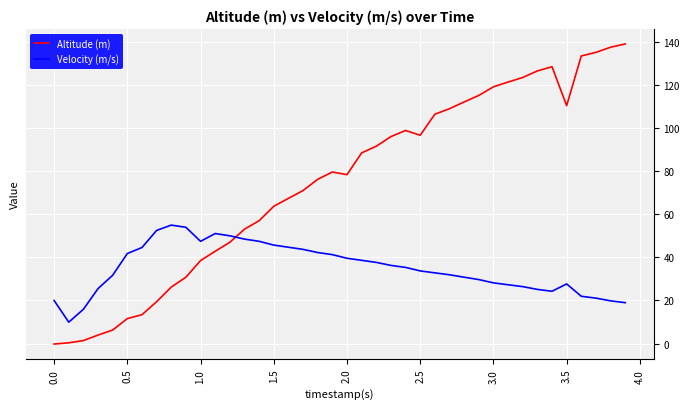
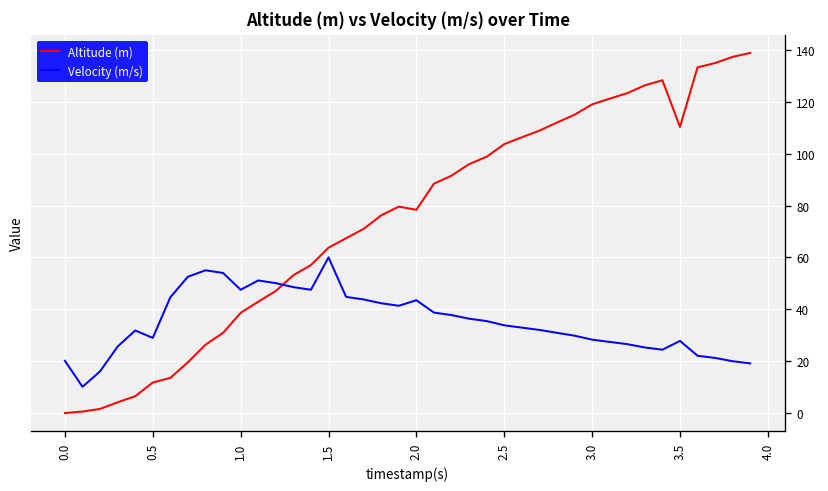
  {
    "Altitude (m)": {
      "0.0": 0,
      "0.5": 12,
      "1.0": 39,
      "1.5": 64,
      "2.0": 78,
-     "2.5": 97,
+     "2.5": 104,
      "3.0": 119,
      "3.5": 110
    },
    "Velocity (m/s)": {
      "0.0": 20,
-     "0.5": 42,
+     "0.5": 29,
      "1.0": 47,
-     "1.5": 46,
-     "2.0": 40,
+     "1.5": 60,
+     "2.0": 43,
      "2.5": 34,
      "3.0": 28,
      "3.5": 28
    }
  }
